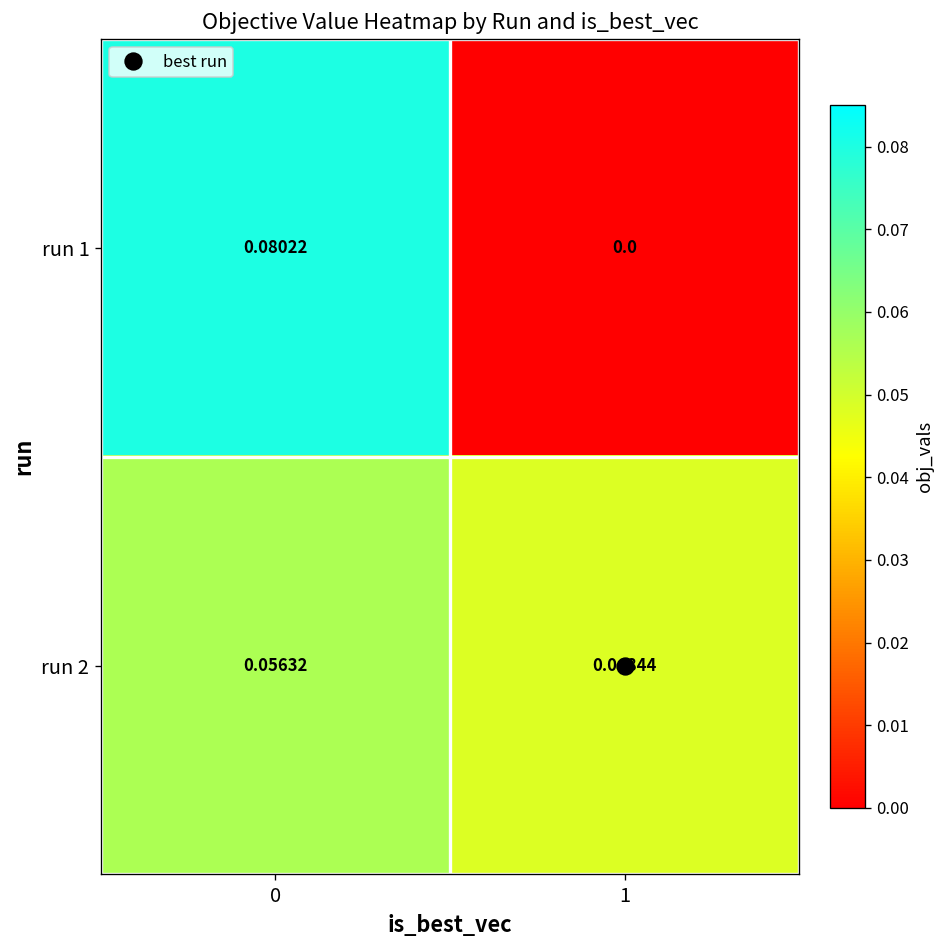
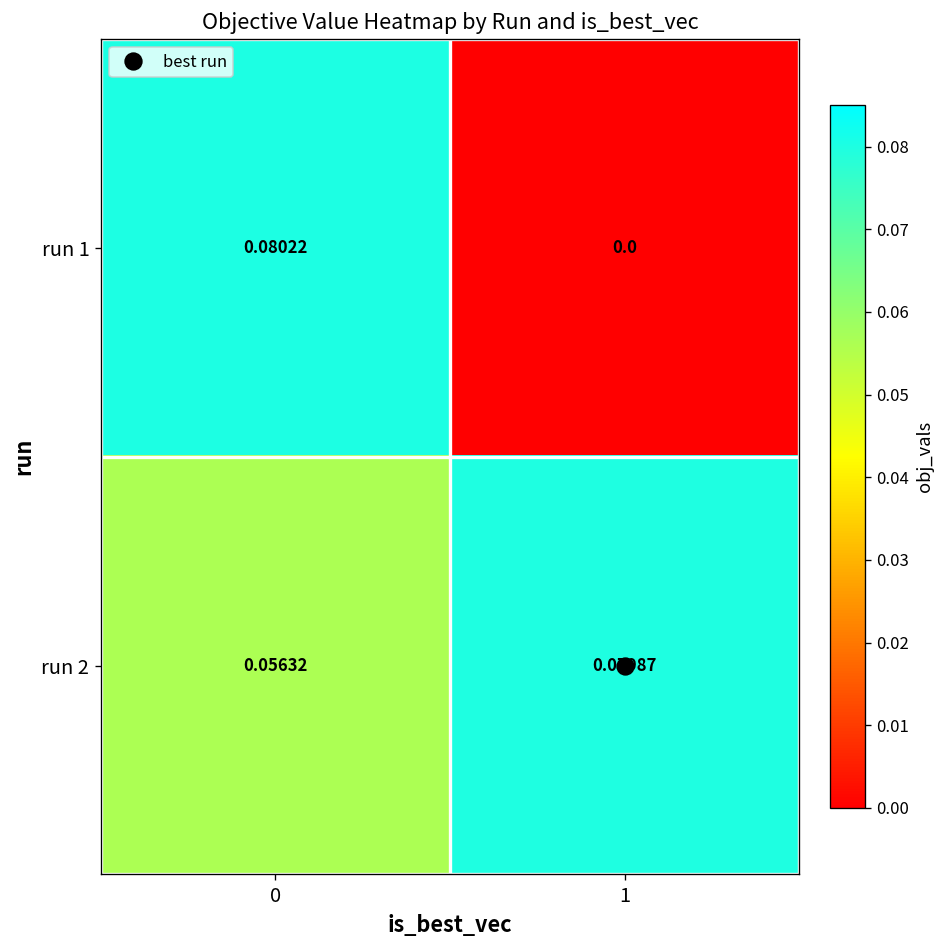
  {
    "run 1": {
      "0": 0.08022,
      "1": 0.0
    },
    "run 2": {
      "0": 0.05632,
-     "1": 0.04844
+     "1": 0.07987
    }
  }
